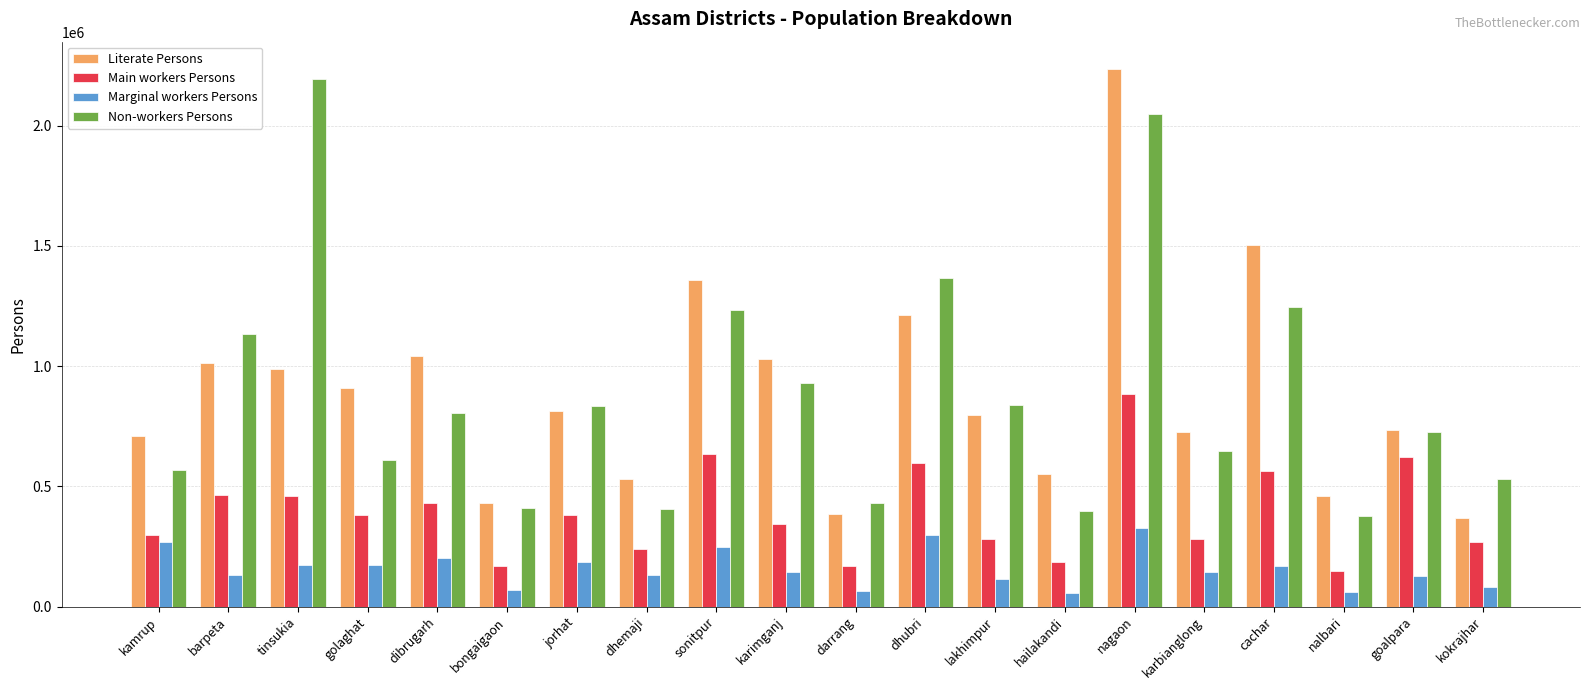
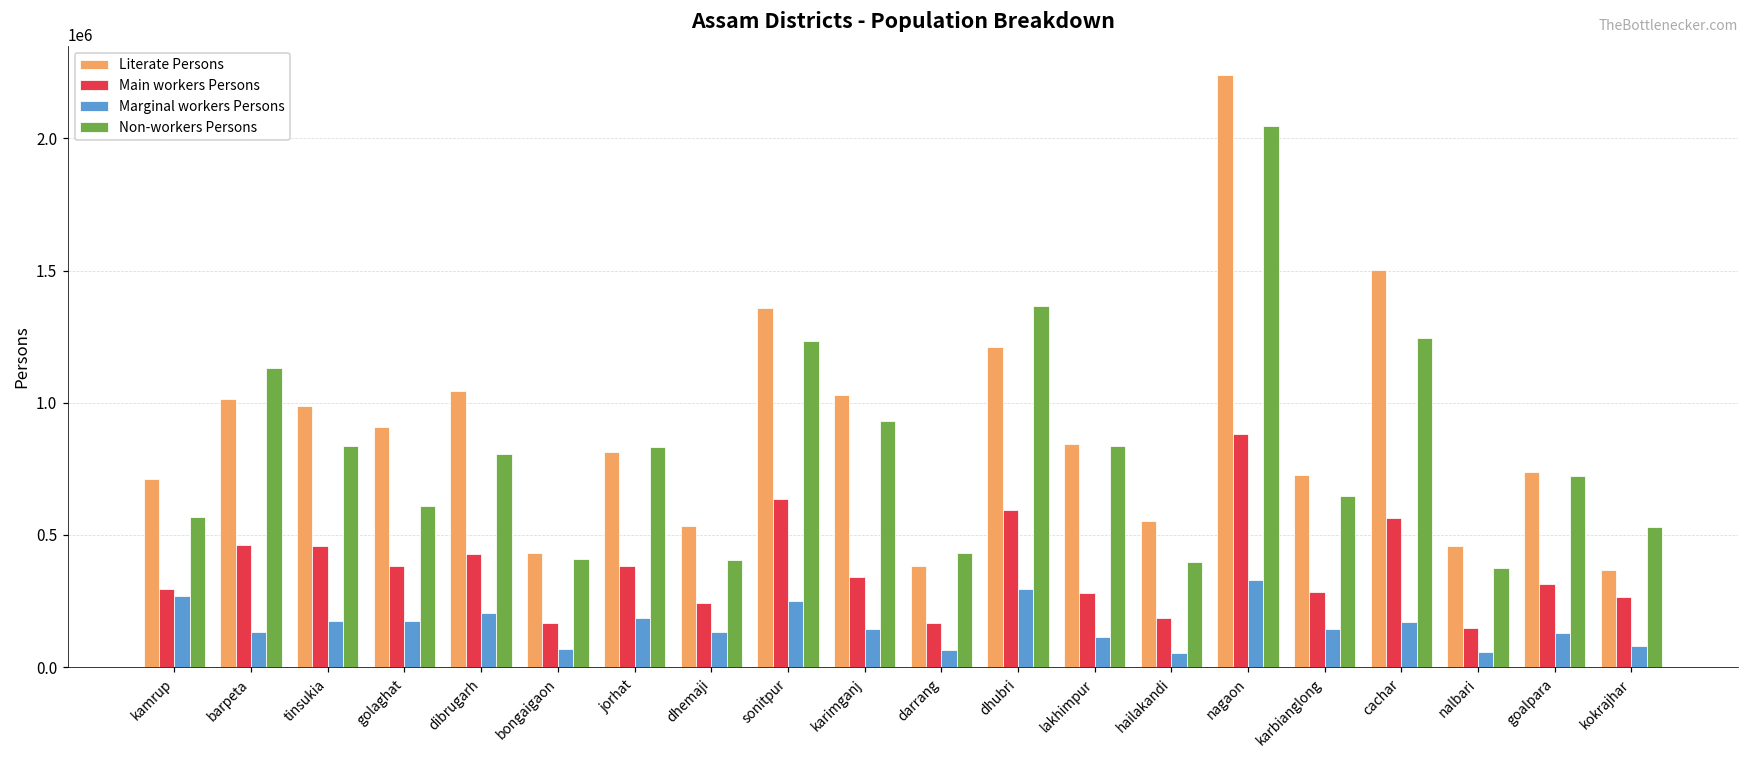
  {
    "Literate Persons": {
      "kamrup": 710000,
      "barpeta": 1010000,
      "tinsukia": 990000,
      "golaghat": 910000,
      "dibrugarh": 1040000,
      "bongaigaon": 430000,
      "jorhat": 810000,
      "dhemaji": 530000,
      "sonitpur": 1360000,
      "karimganj": 1030000,
      "darrang": 380000,
      "dhubri": 1210000,
-     "lakhimpur": 790000,
+     "lakhimpur": 840000,
      "hailakandi": 550000,
      "nagaon": 2240000,
      "karbianglong": 720000,
      "cachar": 1500000,
      "nalbari": 460000,
      "goalpara": 740000,
      "kokrajhar": 370000
    },
    "Main workers Persons": {
      "kamrup": 300000,
      "barpeta": 460000,
      "tinsukia": 460000,
      "golaghat": 380000,
      "dibrugarh": 430000,
      "bongaigaon": 170000,
      "jorhat": 380000,
      "dhemaji": 240000,
      "sonitpur": 630000,
      "karimganj": 340000,
      "darrang": 170000,
      "dhubri": 600000,
      "lakhimpur": 280000,
      "hailakandi": 190000,
      "nagaon": 880000,
      "karbianglong": 280000,
      "cachar": 560000,
      "nalbari": 150000,
-     "goalpara": 620000,
+     "goalpara": 310000,
      "kokrajhar": 270000
    },
    "Marginal workers Persons": {
      "kamrup": 270000,
      "barpeta": 130000,
      "tinsukia": 170000,
      "golaghat": 170000,
      "dibrugarh": 200000,
      "bongaigaon": 70000,
      "jorhat": 190000,
      "dhemaji": 130000,
      "sonitpur": 250000,
      "karimganj": 140000,
      "darrang": 60000,
      "dhubri": 300000,
      "lakhimpur": 110000,
      "hailakandi": 50000,
      "nagaon": 330000,
      "karbianglong": 140000,
      "cachar": 170000,
      "nalbari": 60000,
      "goalpara": 130000,
      "kokrajhar": 80000
    },
    "Non-workers Persons": {
      "kamrup": 570000,
      "barpeta": 1130000,
-     "tinsukia": 2190000,
+     "tinsukia": 840000,
      "golaghat": 610000,
      "dibrugarh": 810000,
      "bongaigaon": 410000,
      "jorhat": 830000,
      "dhemaji": 410000,
      "sonitpur": 1230000,
      "karimganj": 930000,
      "darrang": 430000,
      "dhubri": 1360000,
      "lakhimpur": 840000,
      "hailakandi": 400000,
      "nagaon": 2050000,
      "karbianglong": 650000,
      "cachar": 1250000,
      "nalbari": 380000,
      "goalpara": 720000,
      "kokrajhar": 530000
    }
  }
